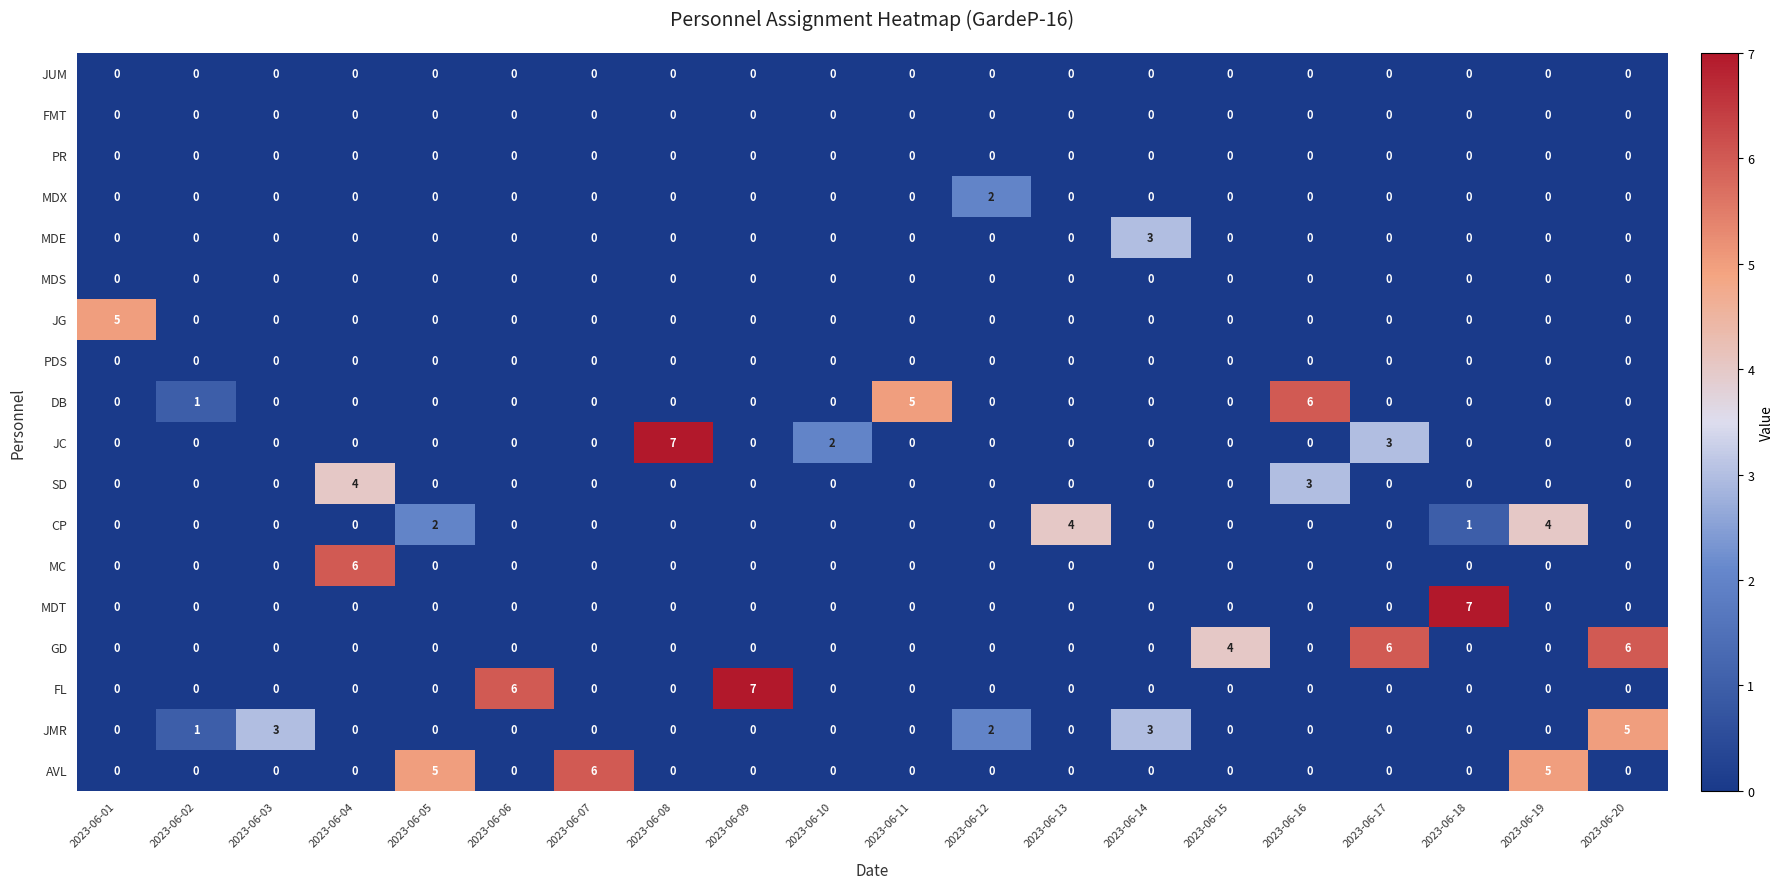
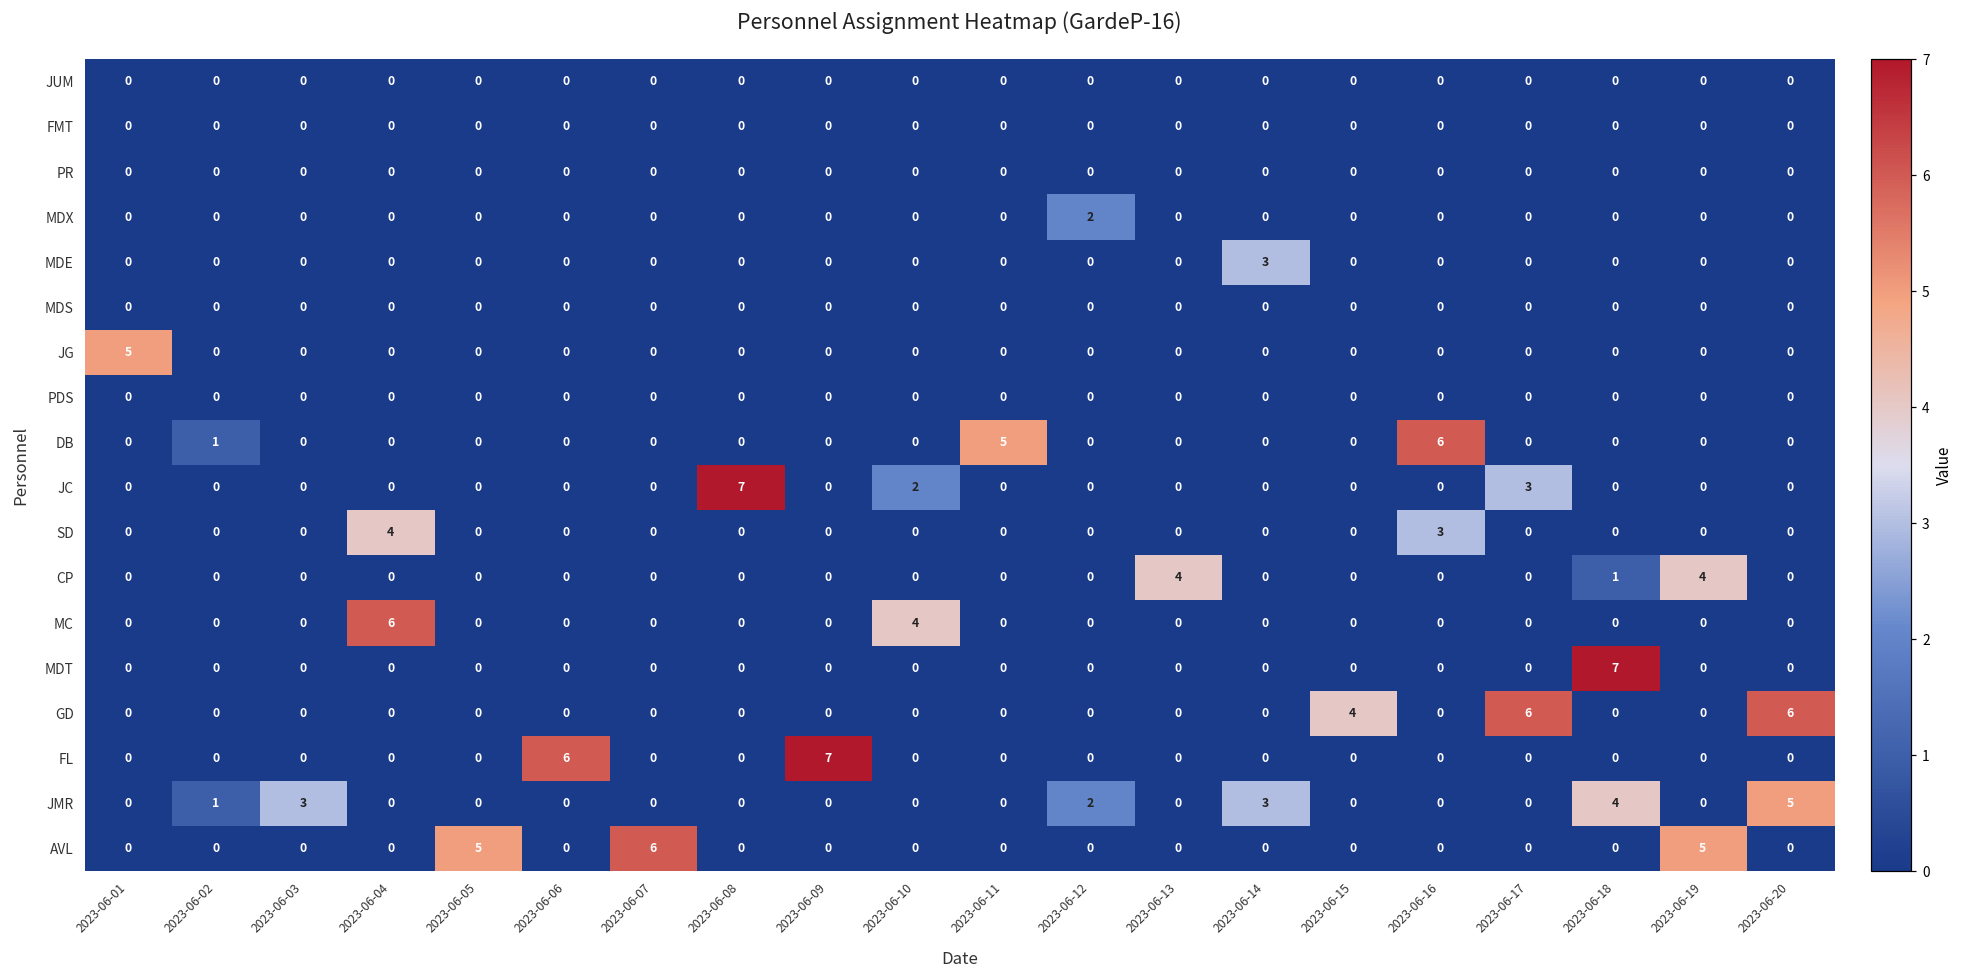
  {
    "CP": {
      "2023-06-01": 0,
      "2023-06-02": 0,
      "2023-06-03": 0,
      "2023-06-04": 0,
-     "2023-06-05": 2,
+     "2023-06-05": 0,
      "2023-06-06": 0,
      "2023-06-07": 0,
      "2023-06-08": 0,
      "2023-06-09": 0,
      "2023-06-10": 0,
      "2023-06-11": 0,
      "2023-06-12": 0,
      "2023-06-13": 4,
      "2023-06-14": 0,
      "2023-06-15": 0,
      "2023-06-16": 0,
      "2023-06-17": 0,
      "2023-06-18": 1,
      "2023-06-19": 4,
      "2023-06-20": 0
    },
    "MC": {
      "2023-06-01": 0,
      "2023-06-02": 0,
      "2023-06-03": 0,
      "2023-06-04": 6,
      "2023-06-05": 0,
      "2023-06-06": 0,
      "2023-06-07": 0,
      "2023-06-08": 0,
      "2023-06-09": 0,
-     "2023-06-10": 0,
+     "2023-06-10": 4,
      "2023-06-11": 0,
      "2023-06-12": 0,
      "2023-06-13": 0,
      "2023-06-14": 0,
      "2023-06-15": 0,
      "2023-06-16": 0,
      "2023-06-17": 0,
      "2023-06-18": 0,
      "2023-06-19": 0,
      "2023-06-20": 0
    },
    "JMR": {
      "2023-06-01": 0,
      "2023-06-02": 1,
      "2023-06-03": 3,
      "2023-06-04": 0,
      "2023-06-05": 0,
      "2023-06-06": 0,
      "2023-06-07": 0,
      "2023-06-08": 0,
      "2023-06-09": 0,
      "2023-06-10": 0,
      "2023-06-11": 0,
      "2023-06-12": 2,
      "2023-06-13": 0,
      "2023-06-14": 3,
      "2023-06-15": 0,
      "2023-06-16": 0,
      "2023-06-17": 0,
-     "2023-06-18": 0,
+     "2023-06-18": 4,
      "2023-06-19": 0,
      "2023-06-20": 5
    }
  }
